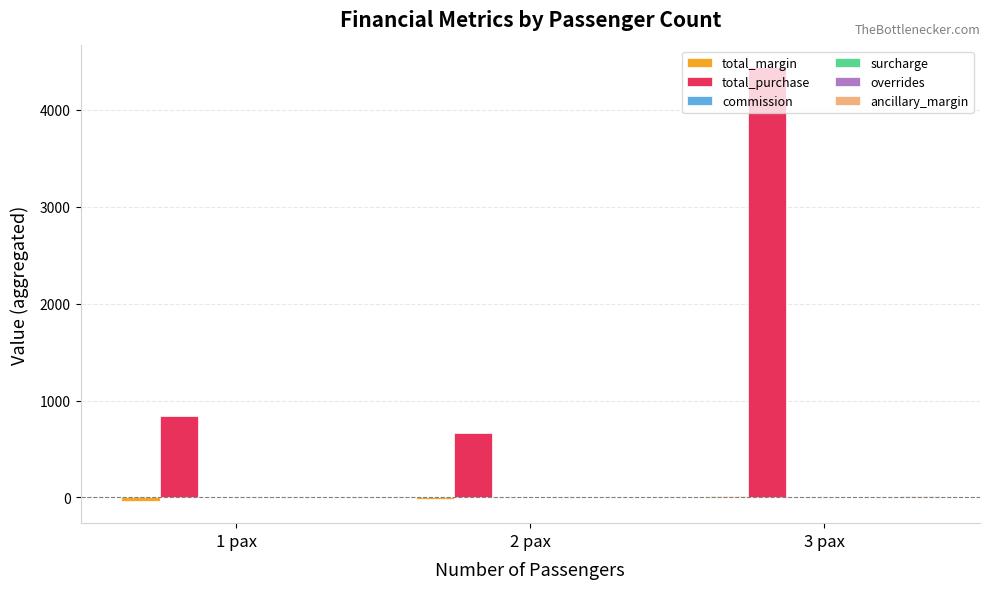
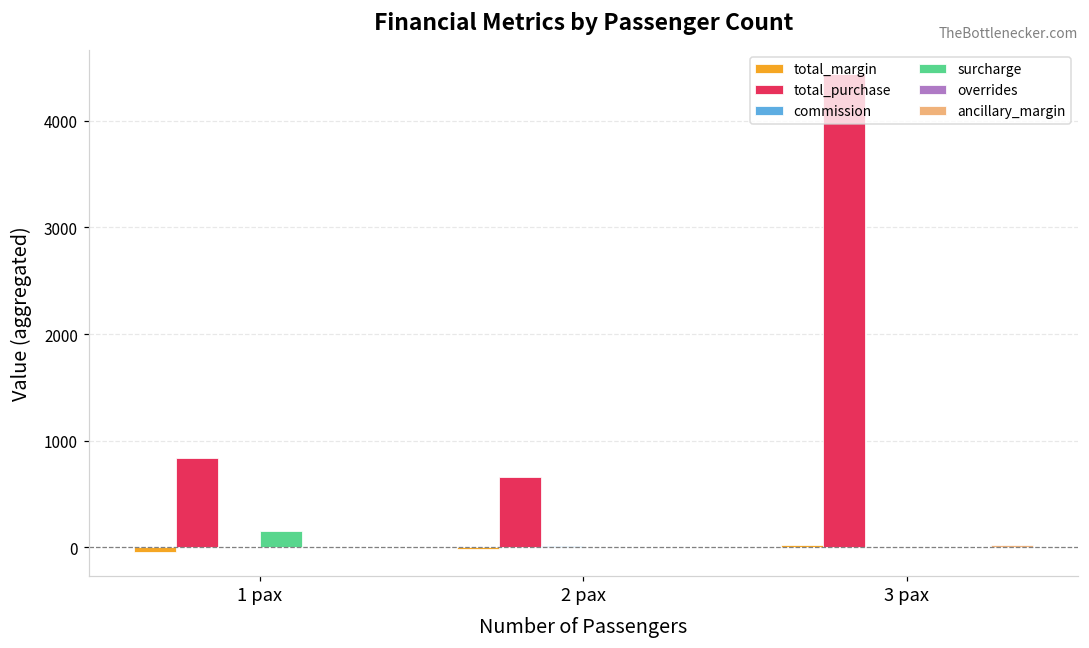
  {
    "total_margin": {
      "1 pax": 0
    },
    "total_purchase": {
      "1 pax": 800,
      "2 pax": 700
    },
    "commission": {
      "3 pax": 0
    },
    "surcharge": {
-     "1 pax": 0,
+     "1 pax": 200,
      "3 pax": 0
    },
    "overrides": {
      "1 pax": 0,
      "2 pax": 0,
      "3 pax": 0
    },
    "ancillary_margin": {
      "1 pax": 0,
      "2 pax": 0
    }
  }
